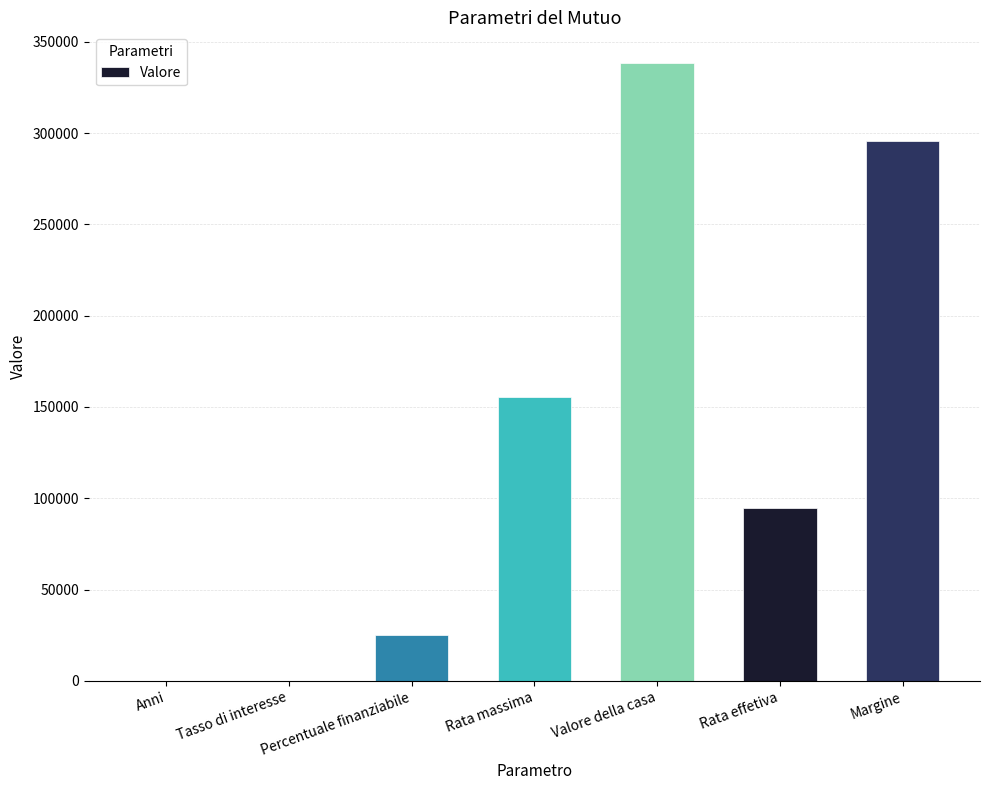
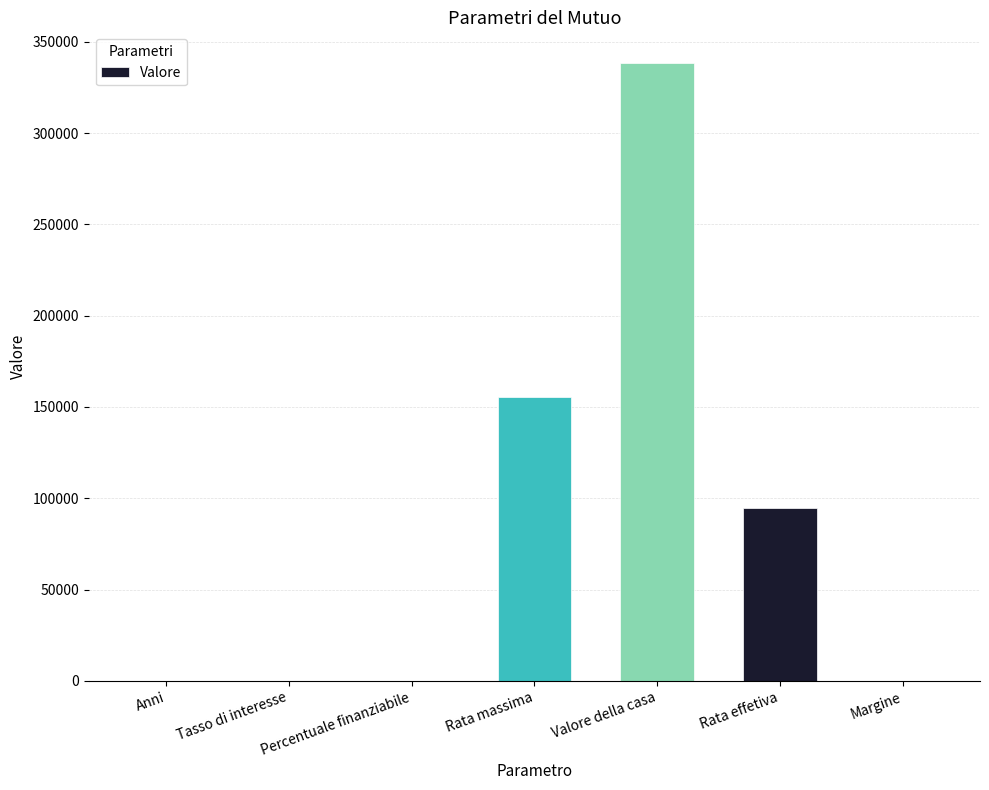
  {
-   "Percentuale finanziabile": 25000,
+   "Percentuale finanziabile": 0,
    "Rata massima": 155000,
    "Valore della casa": 338000,
    "Rata effetiva": 95000,
-   "Margine": 296000
+   "Margine": 0
  }
